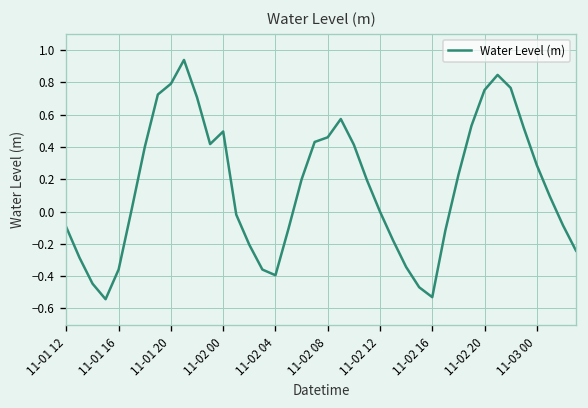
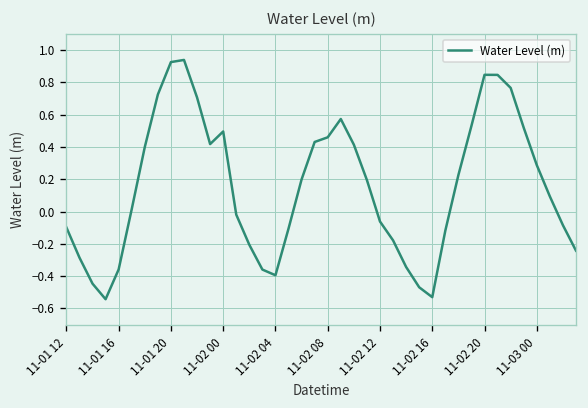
  {
    "11-01 12": -0.10,
    "11-01 16": -0.36,
-   "11-01 20": 0.79,
+   "11-01 20": 0.93,
    "11-02 00": 0.50,
    "11-02 04": -0.39,
    "11-02 08": 0.46,
-   "11-02 12": 0.00,
+   "11-02 12": -0.06,
    "11-02 16": -0.53,
-   "11-02 20": 0.75,
+   "11-02 20": 0.85,
    "11-03 00": 0.29
  }
